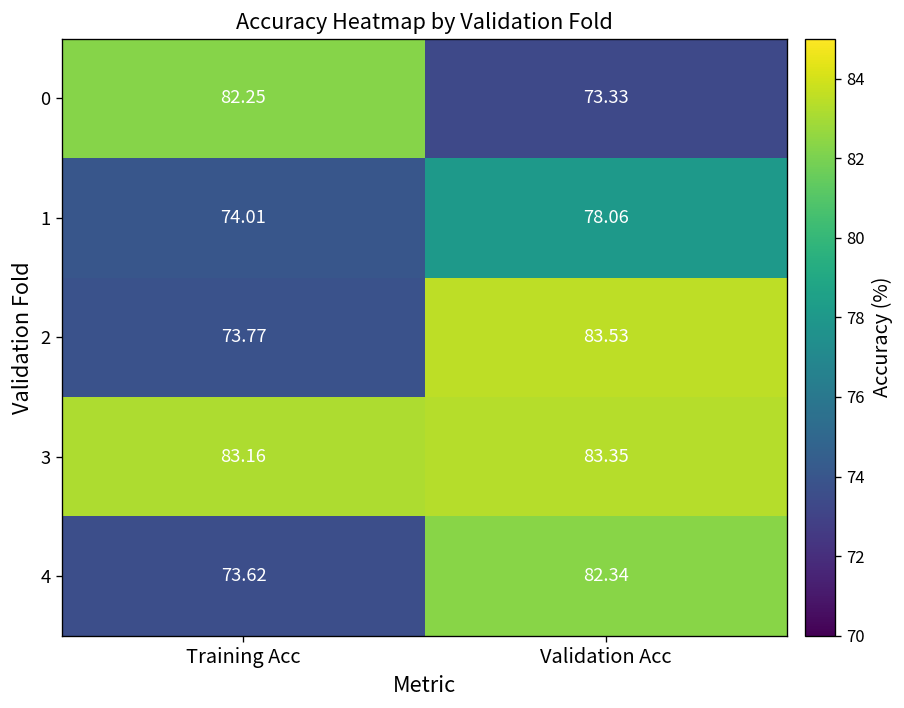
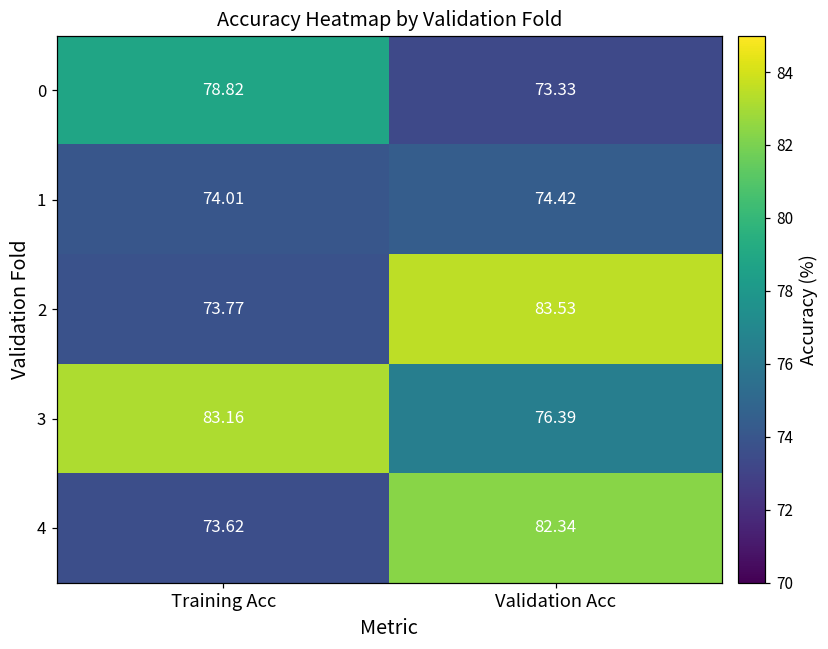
  {
    "0": {
-     "Training Acc": 82.25,
+     "Training Acc": 78.82,
      "Validation Acc": 73.33
    },
    "1": {
      "Training Acc": 74.01,
-     "Validation Acc": 78.06
+     "Validation Acc": 74.42
    },
    "2": {
      "Training Acc": 73.77,
      "Validation Acc": 83.53
    },
    "3": {
      "Training Acc": 83.16,
-     "Validation Acc": 83.35
+     "Validation Acc": 76.39
    },
    "4": {
      "Training Acc": 73.62,
      "Validation Acc": 82.34
    }
  }
